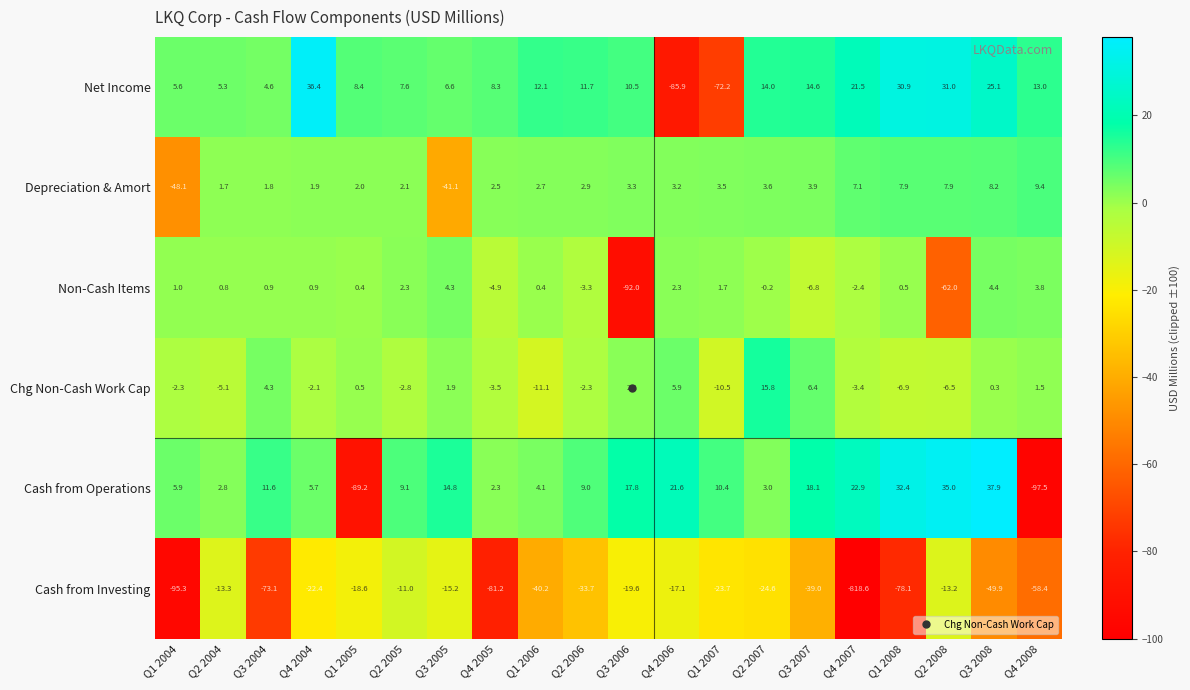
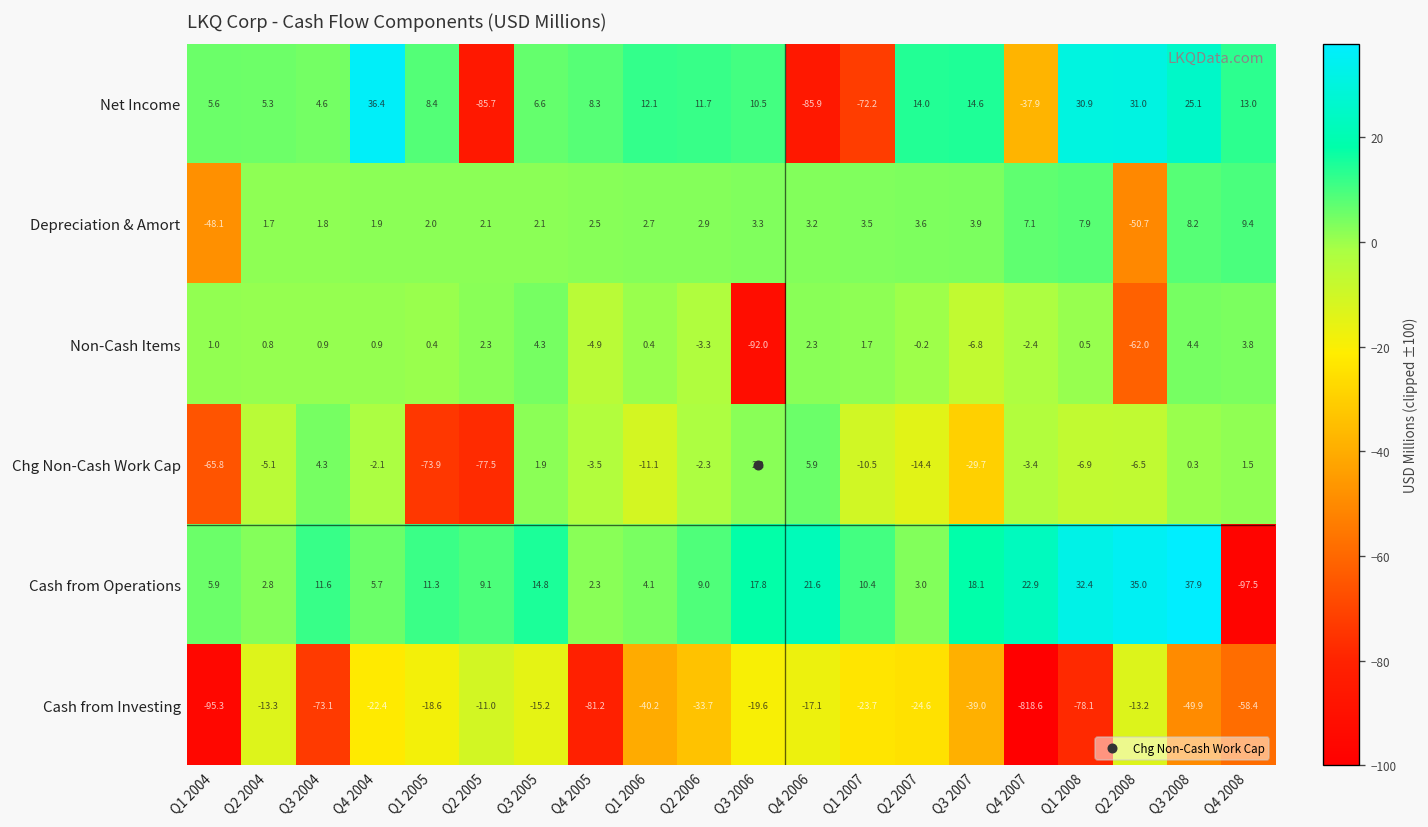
  {
    "Net Income": {
      "Q1 2004": 5.6,
      "Q2 2004": 5.3,
      "Q3 2004": 4.6,
      "Q4 2004": 36.4,
      "Q1 2005": 8.4,
-     "Q2 2005": 7.6,
+     "Q2 2005": -85.7,
      "Q3 2005": 6.6,
      "Q4 2005": 8.3,
      "Q1 2006": 12.1,
      "Q2 2006": 11.7,
      "Q3 2006": 10.5,
      "Q4 2006": -85.9,
      "Q1 2007": -72.2,
      "Q2 2007": 14.0,
      "Q3 2007": 14.6,
-     "Q4 2007": 21.5,
+     "Q4 2007": -37.9,
      "Q1 2008": 30.9,
      "Q2 2008": 31.0,
      "Q4 2008": 13.0
    },
    "Depreciation & Amort": {
      "Q1 2004": -48.1,
      "Q2 2004": 1.7,
      "Q3 2004": 1.8,
      "Q4 2004": 1.9,
      "Q1 2005": 2.0,
      "Q2 2005": 2.1,
-     "Q3 2005": -41.1,
+     "Q3 2005": 2.1,
      "Q4 2005": 2.5,
      "Q1 2006": 2.7,
      "Q2 2006": 2.9,
      "Q3 2006": 3.3,
      "Q4 2006": 3.2,
      "Q1 2007": 3.5,
      "Q2 2007": 3.6,
      "Q3 2007": 3.9,
      "Q4 2007": 7.1,
      "Q1 2008": 7.9,
-     "Q2 2008": 7.9,
+     "Q2 2008": -50.7,
      "Q3 2008": 8.2,
      "Q4 2008": 9.4
    },
    "Non-Cash Items": {
      "Q1 2004": 1.0,
      "Q2 2004": 0.8,
      "Q3 2004": 0.9,
      "Q4 2004": 0.9,
      "Q1 2005": 0.4,
      "Q2 2005": 2.3,
      "Q3 2005": 4.3,
      "Q4 2005": -4.9,
      "Q1 2006": 0.4,
      "Q2 2006": -3.3,
      "Q3 2006": -92.0,
      "Q4 2006": 2.3,
      "Q1 2007": 1.7,
      "Q2 2007": -0.2,
      "Q3 2007": -6.8,
      "Q4 2007": -2.4,
      "Q1 2008": 0.5,
      "Q2 2008": -62.0,
      "Q3 2008": 4.4,
      "Q4 2008": 3.8
    },
    "Chg Non-Cash Work Cap": {
-     "Q1 2004": -2.3,
+     "Q1 2004": -65.8,
      "Q2 2004": -5.1,
      "Q3 2004": 4.3,
      "Q4 2004": -2.1,
-     "Q1 2005": 0.5,
-     "Q2 2005": -2.8,
+     "Q1 2005": -73.9,
+     "Q2 2005": -77.5,
      "Q3 2005": 1.9,
      "Q4 2005": -3.5,
      "Q1 2006": -11.1,
      "Q2 2006": -2.3,
      "Q4 2006": 5.9,
      "Q1 2007": -10.5,
-     "Q2 2007": 15.8,
-     "Q3 2007": 6.4,
+     "Q2 2007": -14.4,
+     "Q3 2007": -29.7,
      "Q4 2007": -3.4,
      "Q1 2008": -6.9,
      "Q2 2008": -6.5,
      "Q3 2008": 0.3,
      "Q4 2008": 1.5
    },
    "Cash from Operations": {
      "Q1 2004": 5.9,
      "Q2 2004": 2.8,
      "Q3 2004": 11.6,
      "Q4 2004": 5.7,
-     "Q1 2005": -89.2,
+     "Q1 2005": 11.3,
      "Q2 2005": 9.1,
      "Q3 2005": 14.8,
      "Q4 2005": 2.3,
      "Q1 2006": 4.1,
      "Q2 2006": 9.0,
      "Q3 2006": 17.8,
      "Q4 2006": 21.6,
      "Q1 2007": 10.4,
      "Q2 2007": 3.0,
      "Q3 2007": 18.1,
      "Q4 2007": 22.9,
      "Q1 2008": 32.4,
      "Q2 2008": 35.0,
      "Q3 2008": 37.9,
      "Q4 2008": -97.5
    },
    "Cash from Investing": {
      "Q1 2004": -95.3,
      "Q2 2004": -13.3,
      "Q3 2004": -73.1,
      "Q4 2004": -22.4,
      "Q1 2005": -18.6,
      "Q2 2005": -11.0,
      "Q3 2005": -15.2,
      "Q4 2005": -81.2,
      "Q1 2006": -40.2,
      "Q2 2006": -33.7,
      "Q3 2006": -19.6,
      "Q4 2006": -17.1,
      "Q1 2007": -23.7,
      "Q2 2007": -24.6,
      "Q3 2007": -39.0,
      "Q4 2007": -818.6,
      "Q1 2008": -78.1,
      "Q2 2008": -13.2,
      "Q3 2008": -49.9,
      "Q4 2008": -58.4
    }
  }
